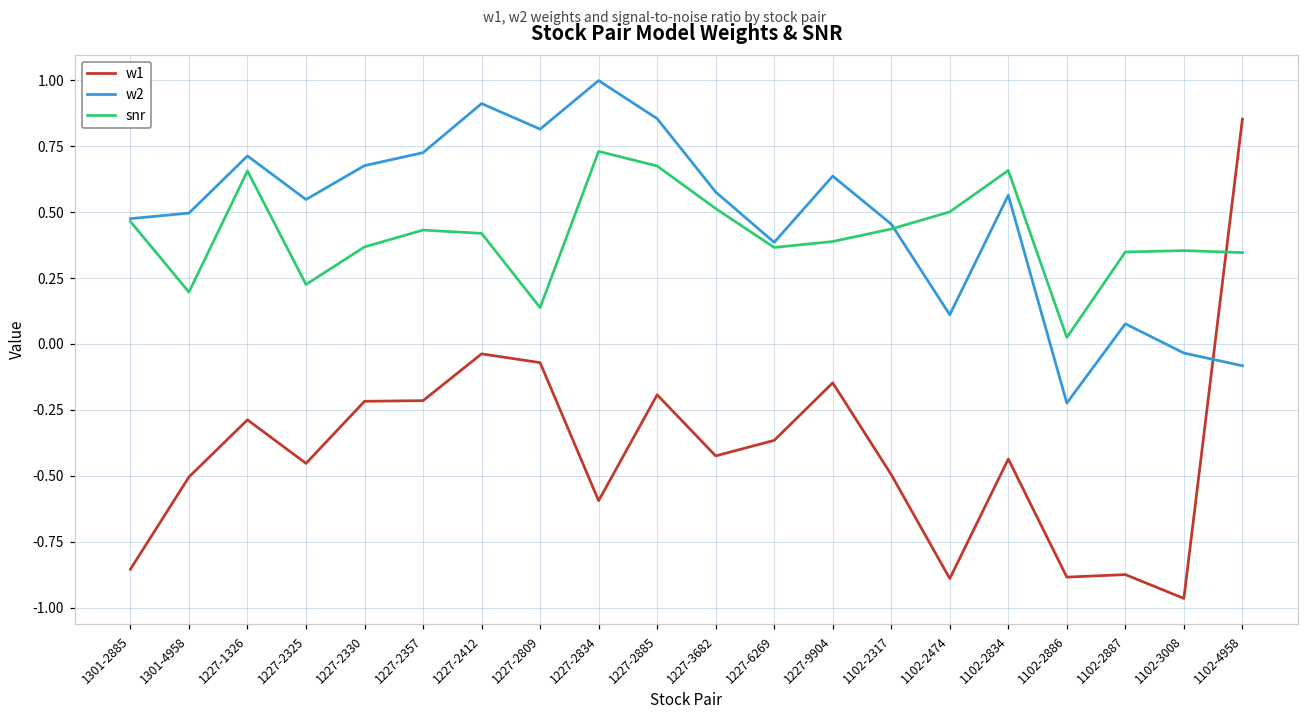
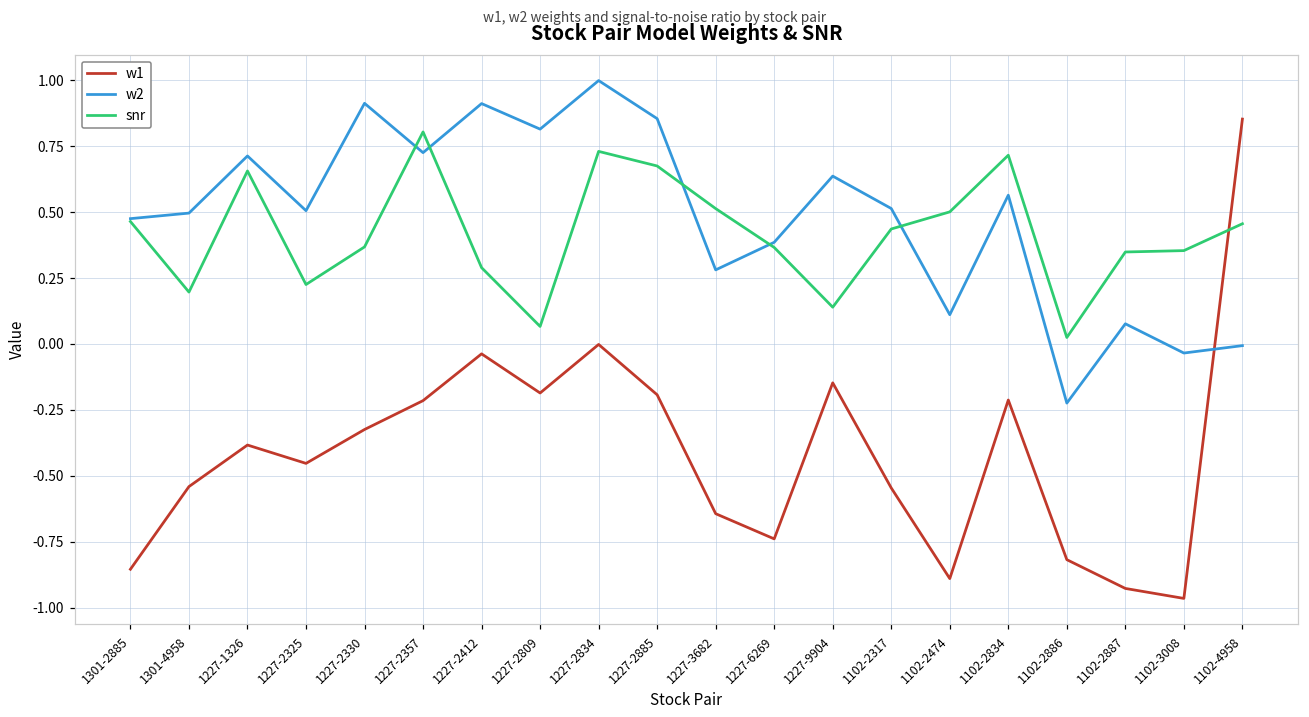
  {
    "w1": {
      "1301-2885": -0.85,
-     "1301-4958": -0.50,
-     "1227-1326": -0.29,
+     "1301-4958": -0.54,
+     "1227-1326": -0.38,
      "1227-2325": -0.45,
-     "1227-2330": -0.22,
+     "1227-2330": -0.32,
      "1227-2357": -0.22,
      "1227-2412": -0.04,
-     "1227-2809": -0.07,
-     "1227-2834": -0.59,
+     "1227-2809": -0.19,
+     "1227-2834": 0.00,
      "1227-2885": -0.19,
-     "1227-3682": -0.42,
-     "1227-6269": -0.37,
+     "1227-3682": -0.64,
+     "1227-6269": -0.74,
      "1227-9904": -0.15,
-     "1102-2317": -0.50,
+     "1102-2317": -0.55,
      "1102-2474": -0.89,
-     "1102-2834": -0.44,
-     "1102-2886": -0.88,
-     "1102-2887": -0.87,
+     "1102-2834": -0.21,
+     "1102-2886": -0.82,
+     "1102-2887": -0.93,
      "1102-3008": -0.96,
      "1102-4958": 0.85
    },
    "w2": {
      "1301-2885": 0.47,
      "1301-4958": 0.50,
      "1227-1326": 0.71,
-     "1227-2325": 0.55,
-     "1227-2330": 0.68,
+     "1227-2325": 0.50,
+     "1227-2330": 0.91,
      "1227-2357": 0.72,
      "1227-2412": 0.91,
      "1227-2809": 0.81,
      "1227-2834": 1.00,
      "1227-2885": 0.85,
-     "1227-3682": 0.58,
+     "1227-3682": 0.28,
      "1227-6269": 0.38,
      "1227-9904": 0.64,
-     "1102-2317": 0.45,
+     "1102-2317": 0.51,
      "1102-2474": 0.11,
      "1102-2834": 0.56,
      "1102-2886": -0.22,
      "1102-2887": 0.08,
      "1102-3008": -0.04,
-     "1102-4958": -0.08
+     "1102-4958": -0.01
    },
    "snr": {
      "1301-2885": 0.46,
      "1301-4958": 0.20,
      "1227-1326": 0.65,
      "1227-2325": 0.22,
      "1227-2330": 0.37,
-     "1227-2357": 0.43,
-     "1227-2412": 0.42,
-     "1227-2809": 0.14,
+     "1227-2357": 0.80,
+     "1227-2412": 0.29,
+     "1227-2809": 0.07,
      "1227-2834": 0.73,
      "1227-2885": 0.67,
      "1227-3682": 0.51,
      "1227-6269": 0.37,
-     "1227-9904": 0.39,
+     "1227-9904": 0.14,
      "1102-2317": 0.44,
      "1102-2474": 0.50,
-     "1102-2834": 0.66,
+     "1102-2834": 0.71,
      "1102-2886": 0.02,
      "1102-2887": 0.35,
      "1102-3008": 0.35,
-     "1102-4958": 0.35
+     "1102-4958": 0.45
    }
  }
